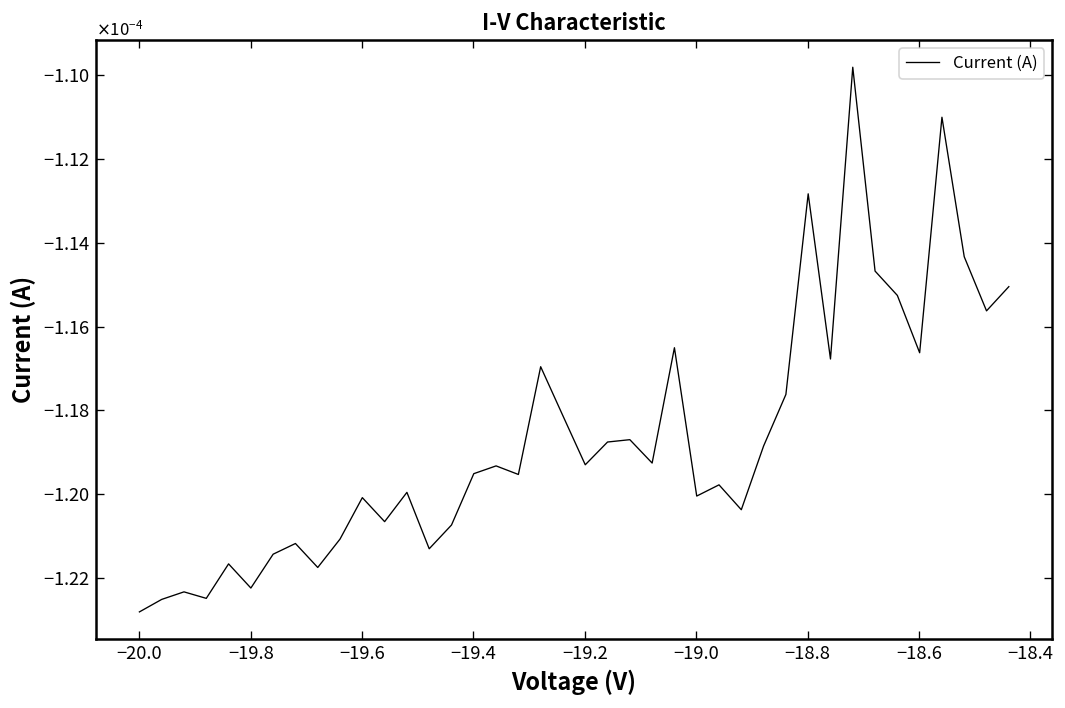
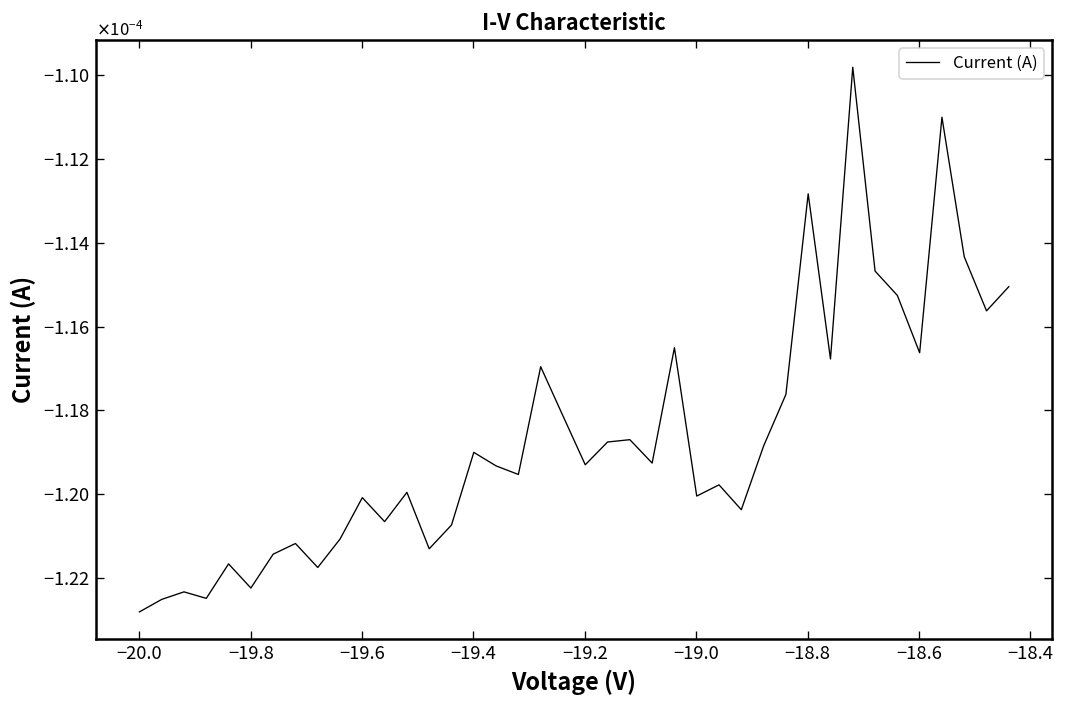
  {
    "−20.0": -0.0001228,
    "−19.8": -0.0001222,
    "−19.6": -0.0001201,
-   "−19.4": -0.0001195
+   "−19.4": -0.0001190
  }
